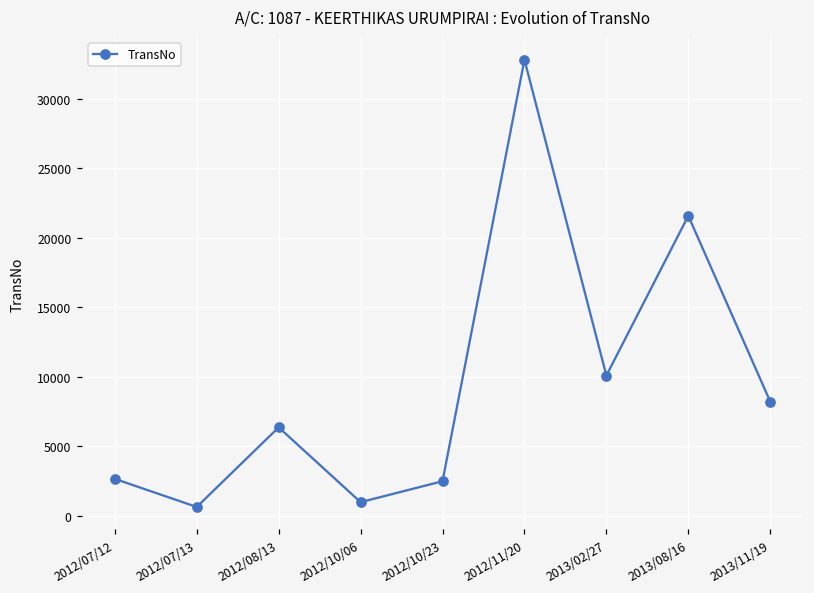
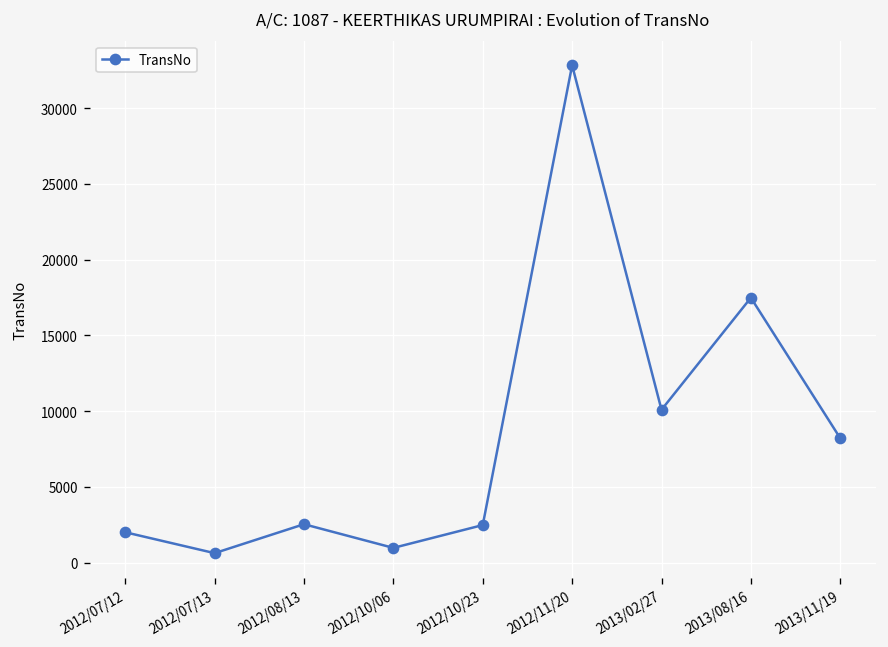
  {
-   "2012/07/12": 2600,
+   "2012/07/12": 2000,
    "2012/07/13": 600,
-   "2012/08/13": 6400,
+   "2012/08/13": 2500,
    "2012/10/06": 1000,
    "2012/10/23": 2500,
    "2012/11/20": 32800,
    "2013/02/27": 10100,
-   "2013/08/16": 21600,
+   "2013/08/16": 17500,
    "2013/11/19": 8200
  }
